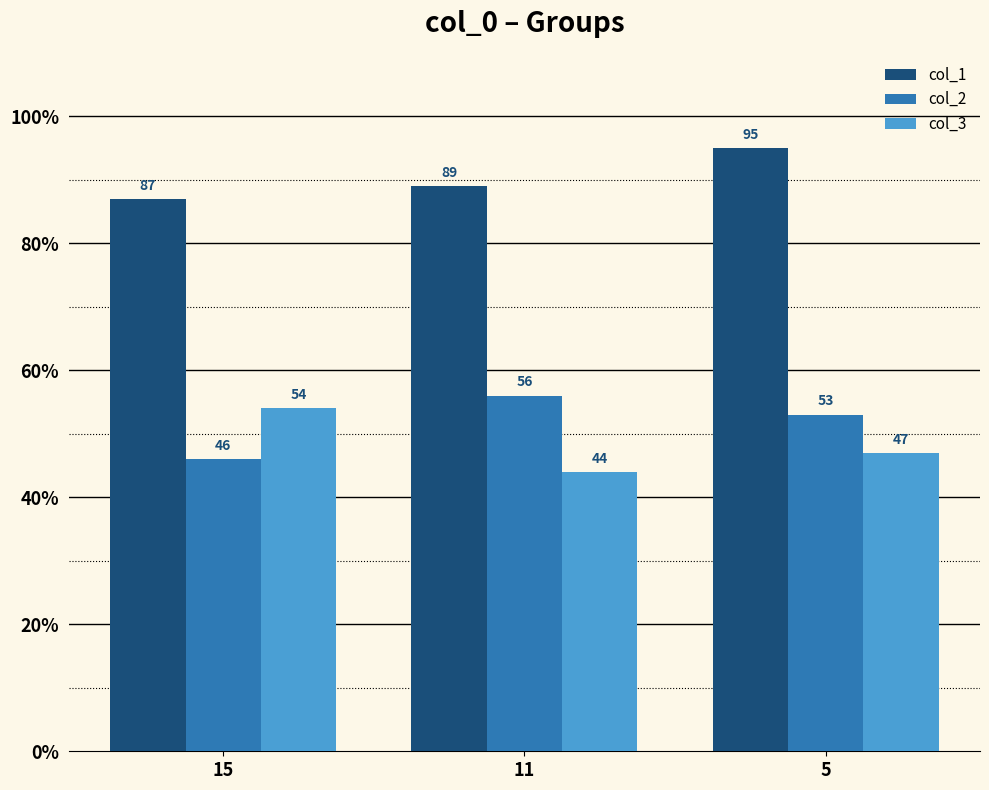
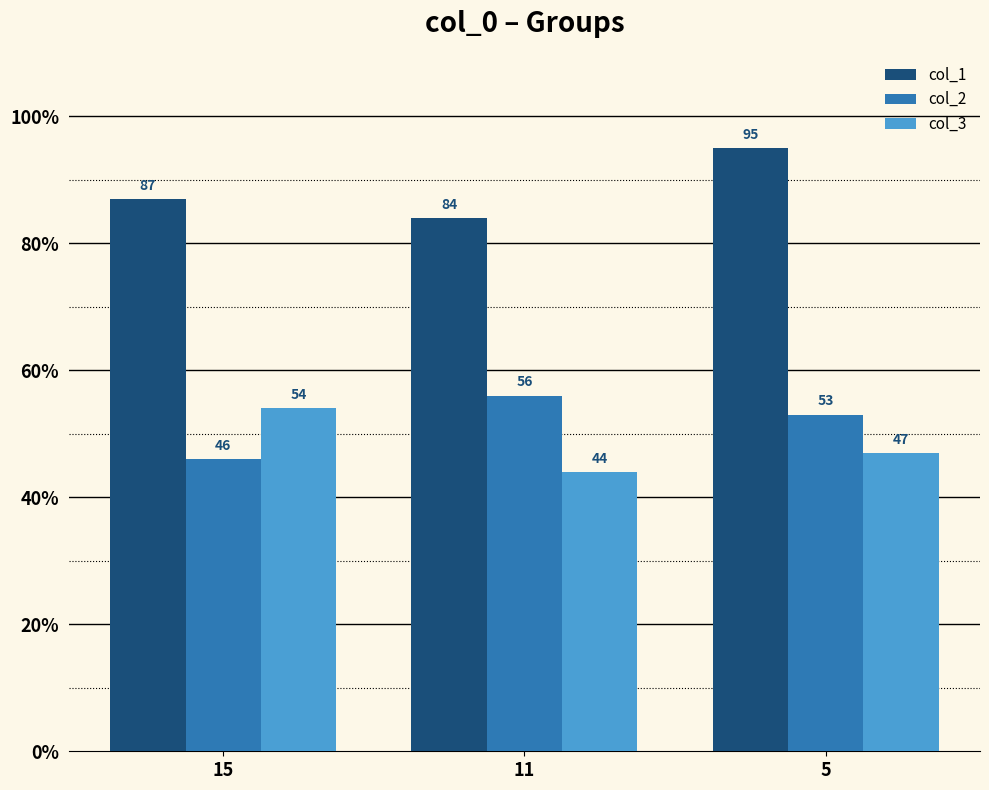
  {
    "col_1": {
      "15": 87,
-     "11": 89,
+     "11": 84,
      "5": 95
    }
  }
